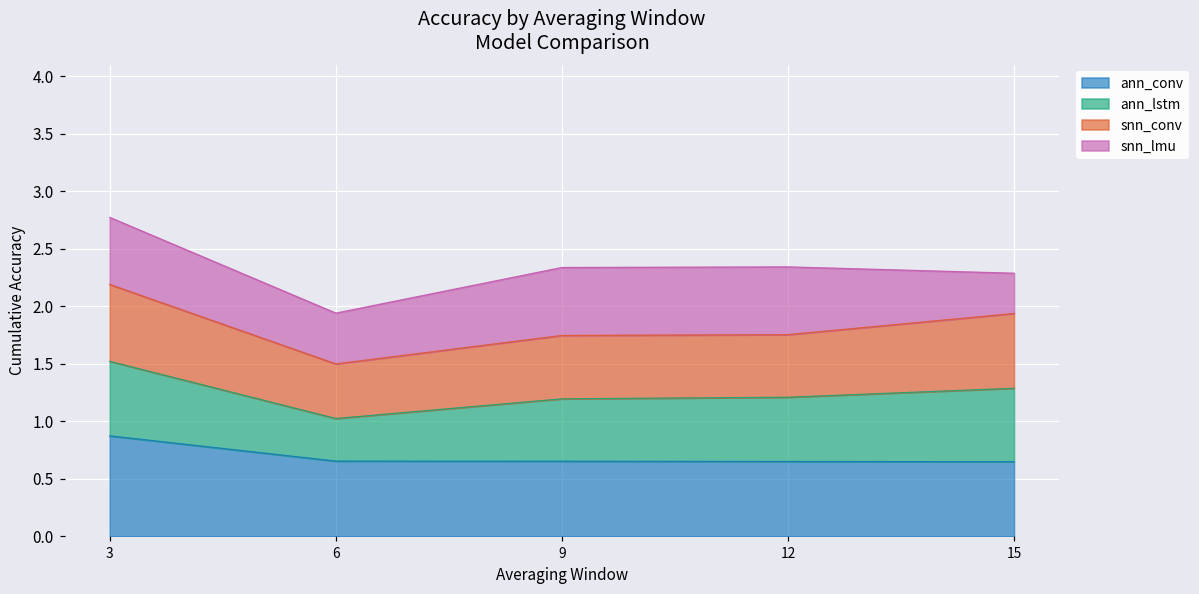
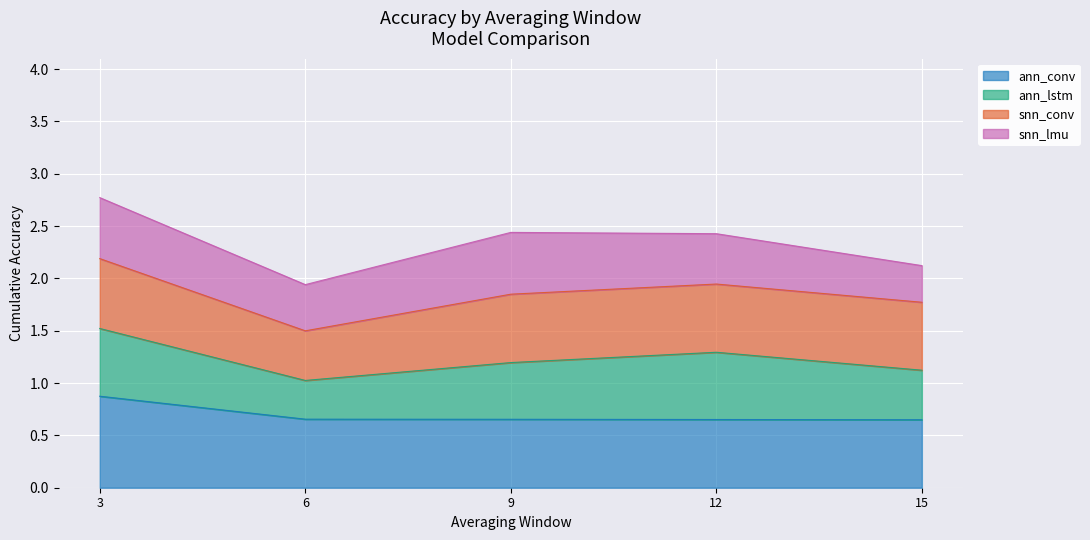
  {
    "ann_conv": {
      "3": 0.87,
      "6": 0.66,
      "9": 0.65,
      "12": 0.65,
      "15": 0.65
    },
    "ann_lstm": {
      "3": 0.65,
      "6": 0.37,
      "9": 0.54,
-     "12": 0.56,
-     "15": 0.64
+     "12": 0.64,
+     "15": 0.47
    },
    "snn_conv": {
      "3": 0.67,
      "6": 0.47,
-     "9": 0.55,
-     "12": 0.54,
+     "9": 0.65,
+     "12": 0.65,
      "15": 0.65
    },
    "snn_lmu": {
      "3": 0.58,
      "6": 0.44,
      "9": 0.59,
-     "12": 0.59,
+     "12": 0.48,
      "15": 0.35
    }
  }
